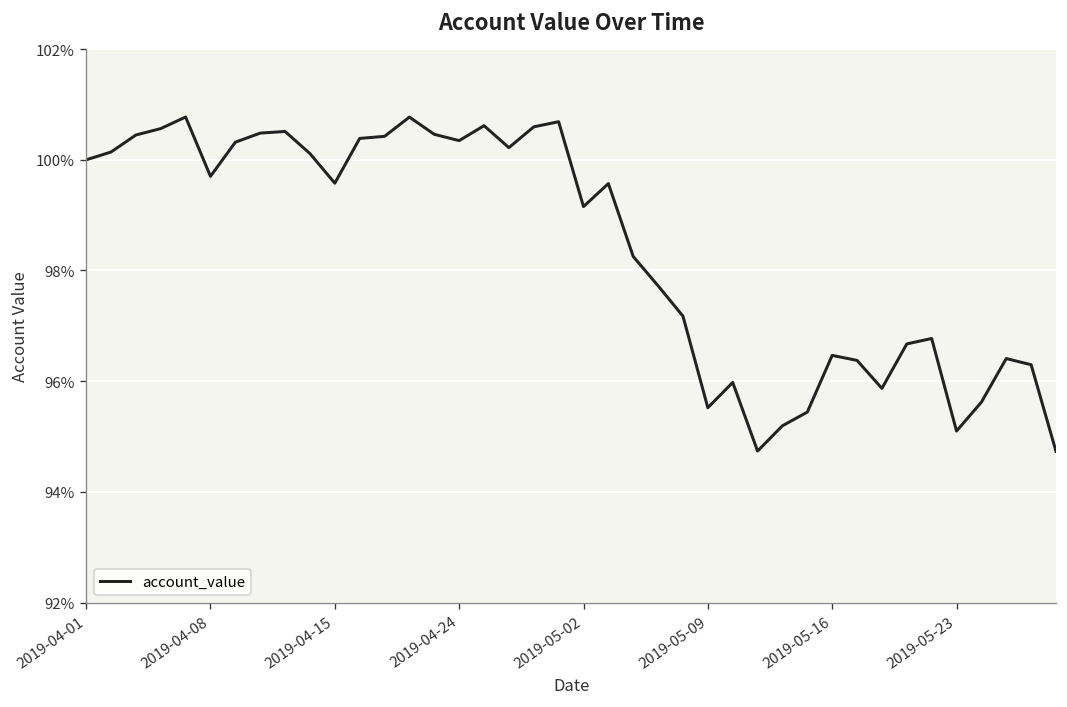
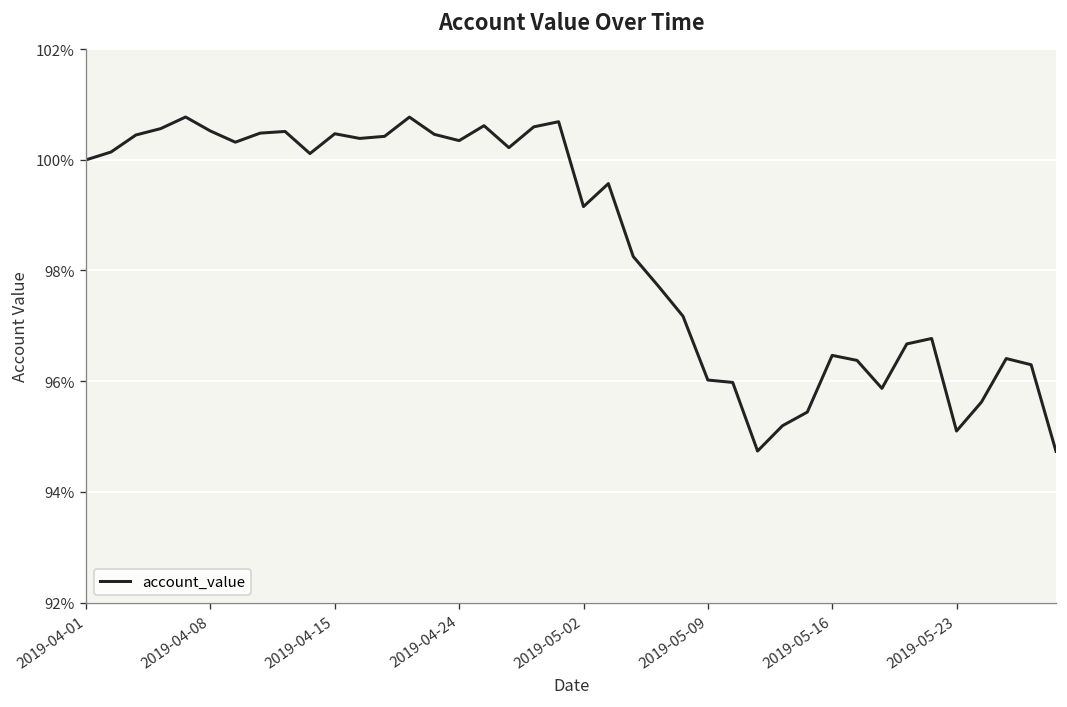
  {
    "2019-04-01": "100.0%",
-   "2019-04-08": "99.7%",
-   "2019-04-15": "99.6%",
+   "2019-04-08": "100.5%",
+   "2019-04-15": "100.5%",
    "2019-04-24": "100.3%",
    "2019-05-02": "99.2%",
-   "2019-05-09": "95.5%",
+   "2019-05-09": "96.0%",
    "2019-05-16": "96.5%",
    "2019-05-23": "95.1%"
  }
